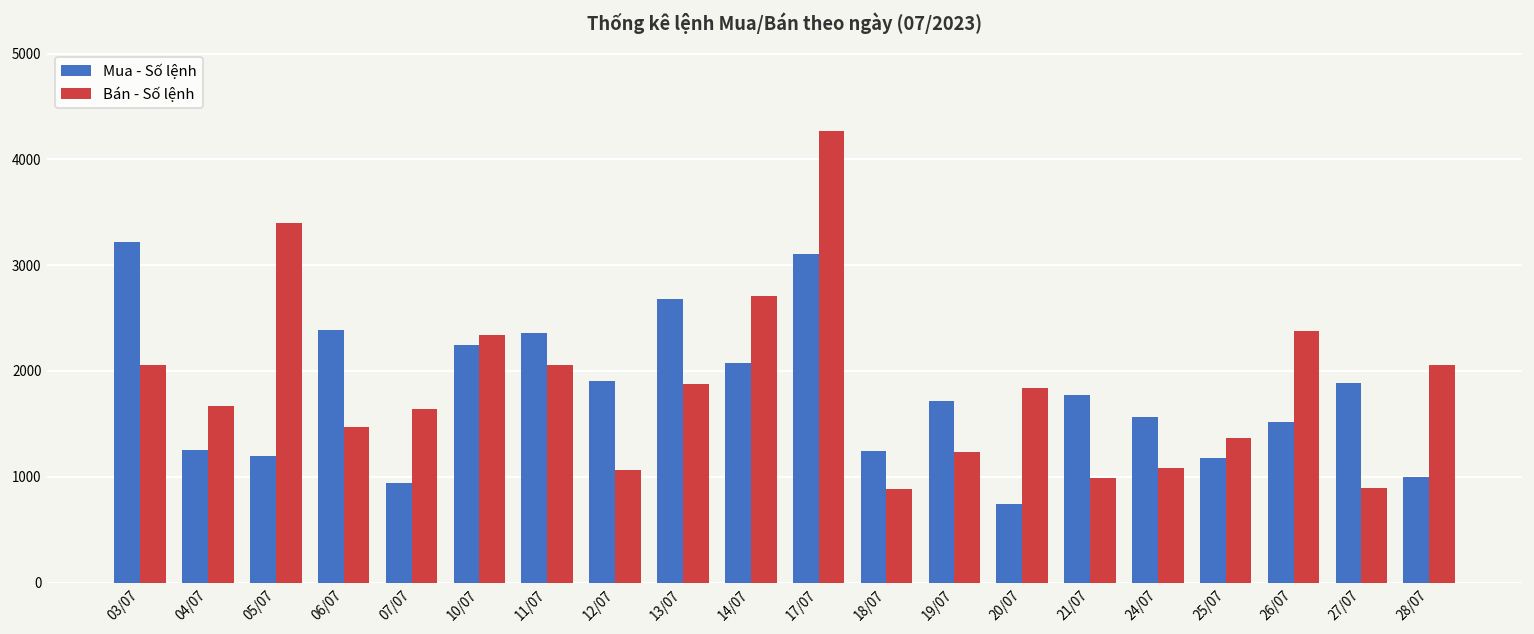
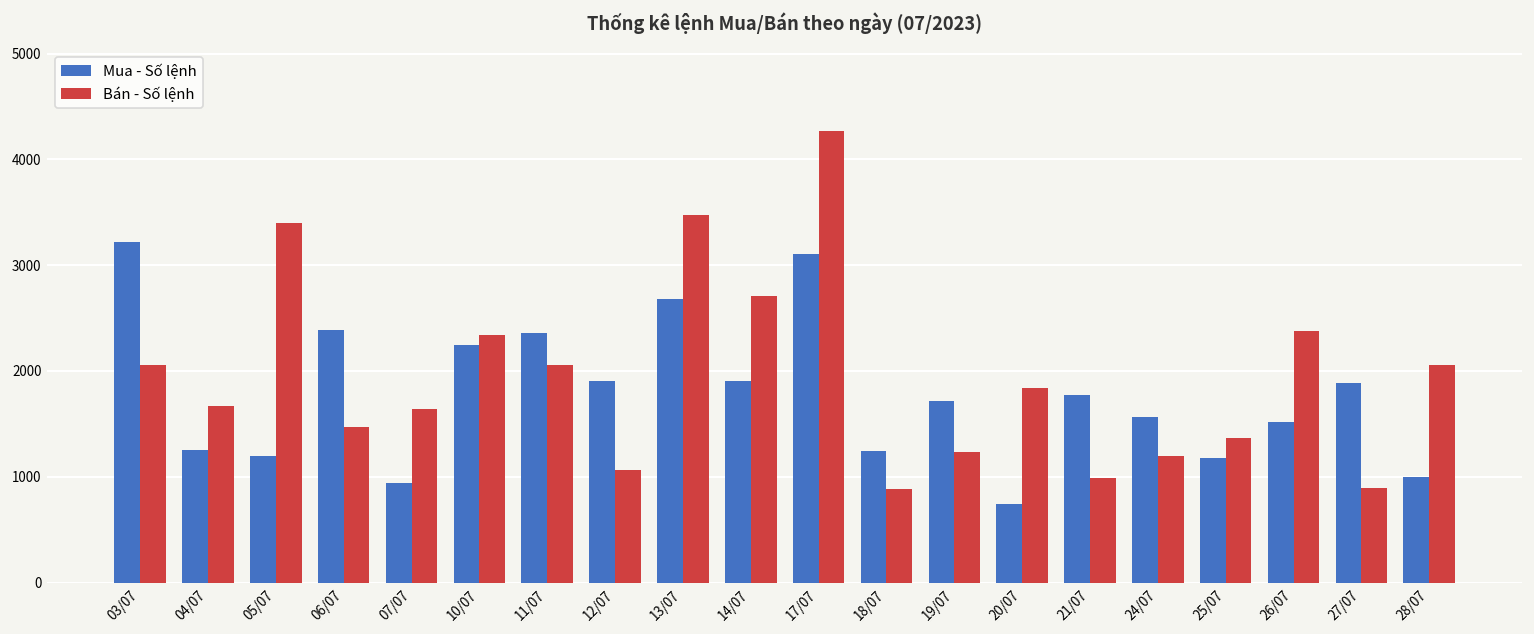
  {
    "Mua - Số lệnh": {
      "03/07": 3200,
      "04/07": 1300,
      "05/07": 1200,
      "06/07": 2400,
      "07/07": 900,
      "10/07": 2200,
      "11/07": 2400,
      "12/07": 1900,
      "13/07": 2700,
-     "14/07": 2100,
+     "14/07": 1900,
      "17/07": 3100,
      "18/07": 1200,
      "19/07": 1700,
      "20/07": 700,
      "21/07": 1800,
      "24/07": 1600,
      "25/07": 1200,
      "26/07": 1500,
      "27/07": 1900,
      "28/07": 1000
    },
    "Bán - Số lệnh": {
      "03/07": 2100,
      "04/07": 1700,
      "05/07": 3400,
      "06/07": 1500,
      "07/07": 1600,
      "10/07": 2300,
      "11/07": 2100,
      "12/07": 1100,
-     "13/07": 1900,
+     "13/07": 3500,
      "14/07": 2700,
      "17/07": 4300,
      "18/07": 900,
      "19/07": 1200,
      "20/07": 1800,
      "21/07": 1000,
-     "24/07": 1100,
+     "24/07": 1200,
      "25/07": 1400,
      "26/07": 2400,
      "27/07": 900,
      "28/07": 2100
    }
  }
